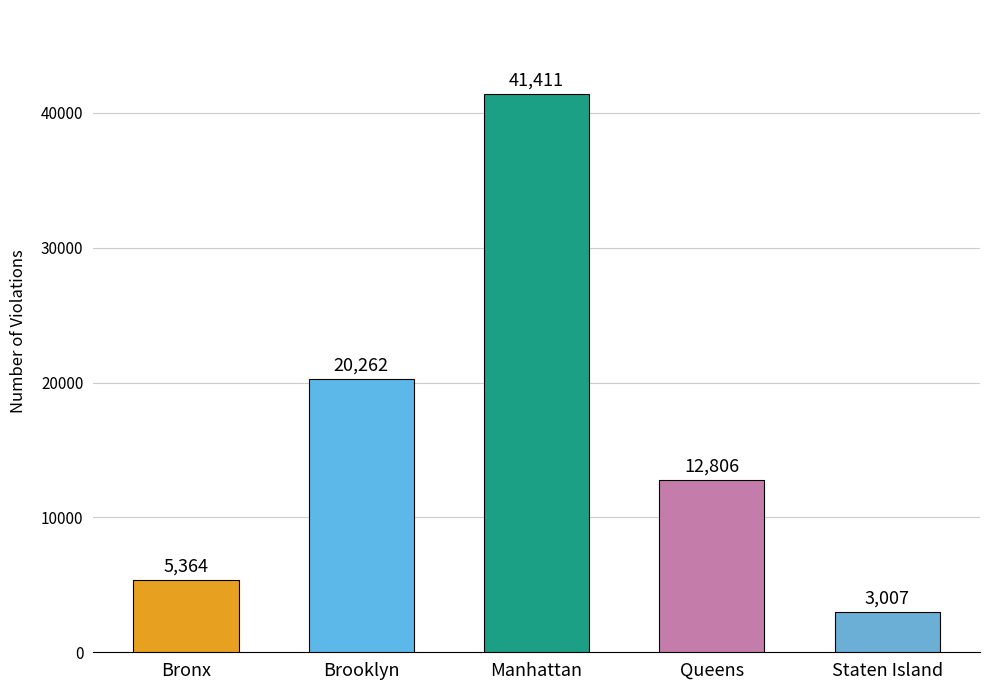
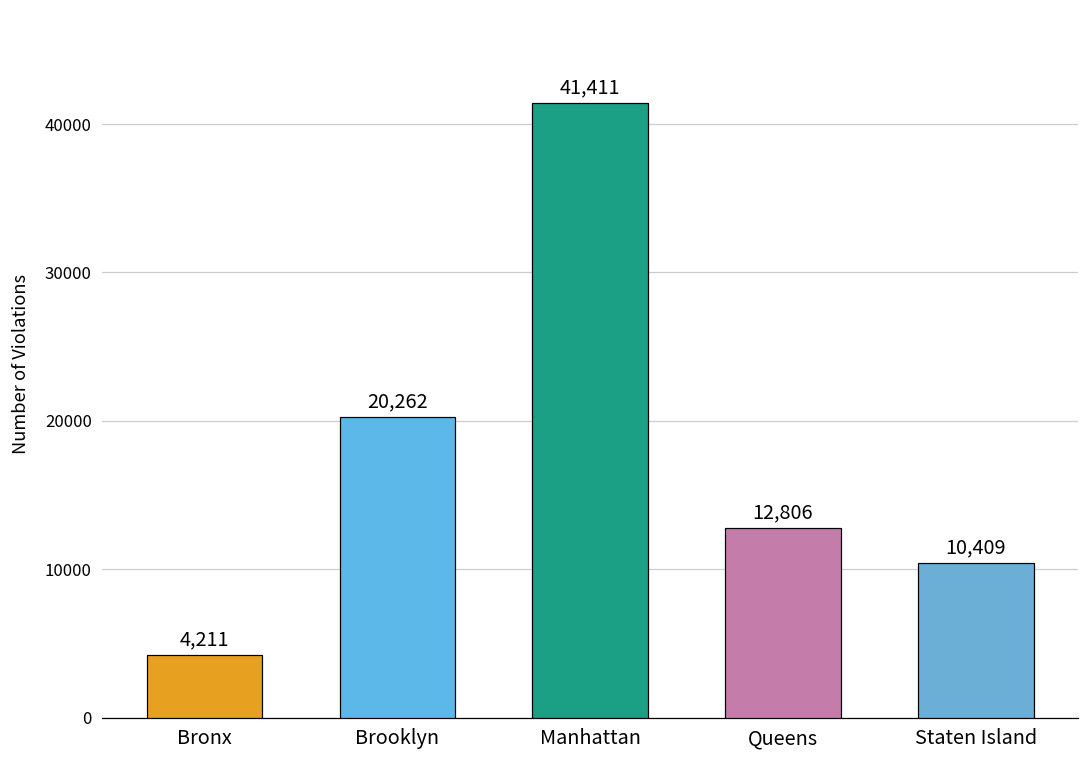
  {
-   "Bronx": "5,364",
+   "Bronx": "4,211",
    "Brooklyn": "20,262",
    "Manhattan": "41,411",
    "Queens": "12,806",
-   "Staten Island": "3,007"
+   "Staten Island": "10,409"
  }
